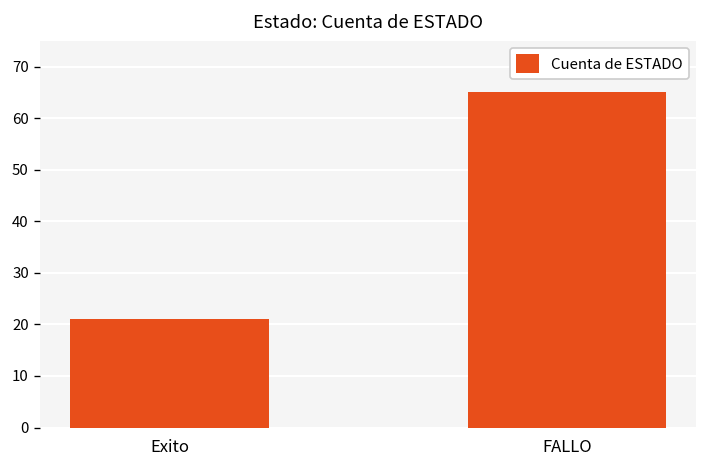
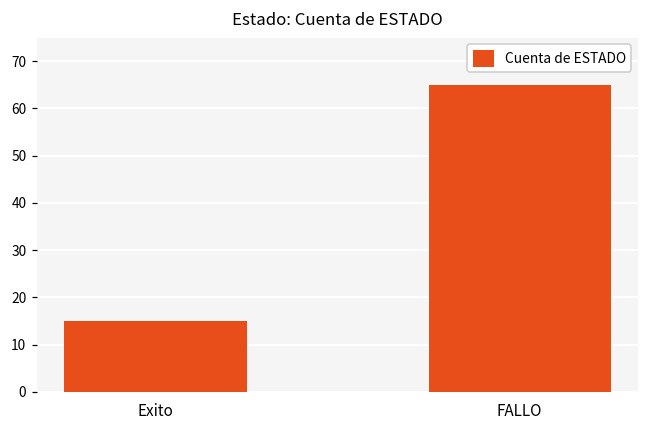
  {
-   "Exito": 21,
+   "Exito": 15,
    "FALLO": 65
  }
